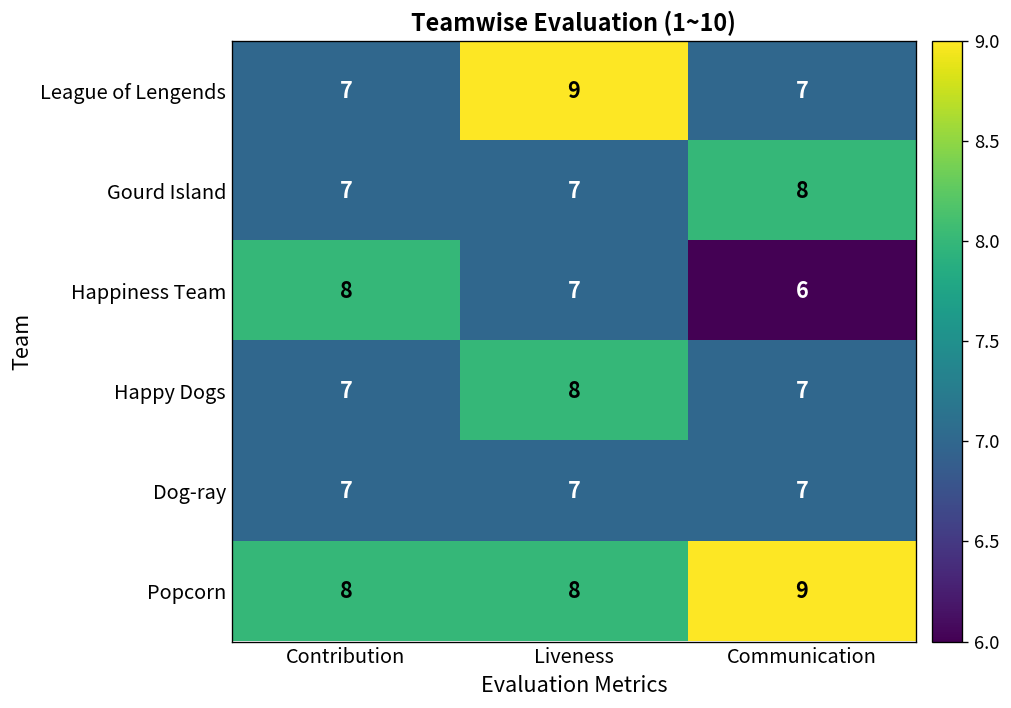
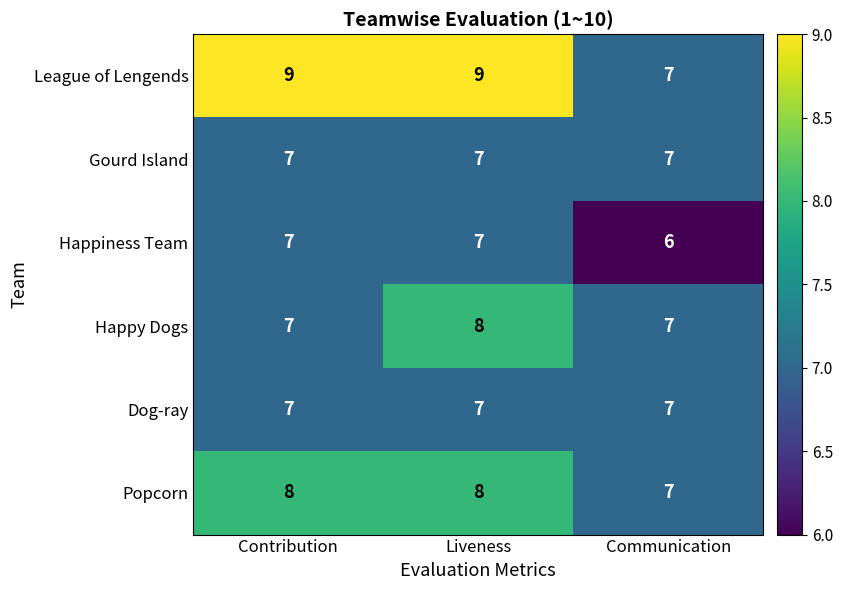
  {
    "League of Lengends": {
-     "Contribution": 7,
+     "Contribution": 9,
      "Liveness": 9,
      "Communication": 7
    },
    "Gourd Island": {
      "Contribution": 7,
      "Liveness": 7,
-     "Communication": 8
+     "Communication": 7
    },
    "Happiness Team": {
-     "Contribution": 8,
+     "Contribution": 7,
      "Liveness": 7,
      "Communication": 6
    },
    "Happy Dogs": {
      "Contribution": 7,
      "Liveness": 8,
      "Communication": 7
    },
    "Dog-ray": {
      "Contribution": 7,
      "Liveness": 7,
      "Communication": 7
    },
    "Popcorn": {
      "Contribution": 8,
      "Liveness": 8,
-     "Communication": 9
+     "Communication": 7
    }
  }
